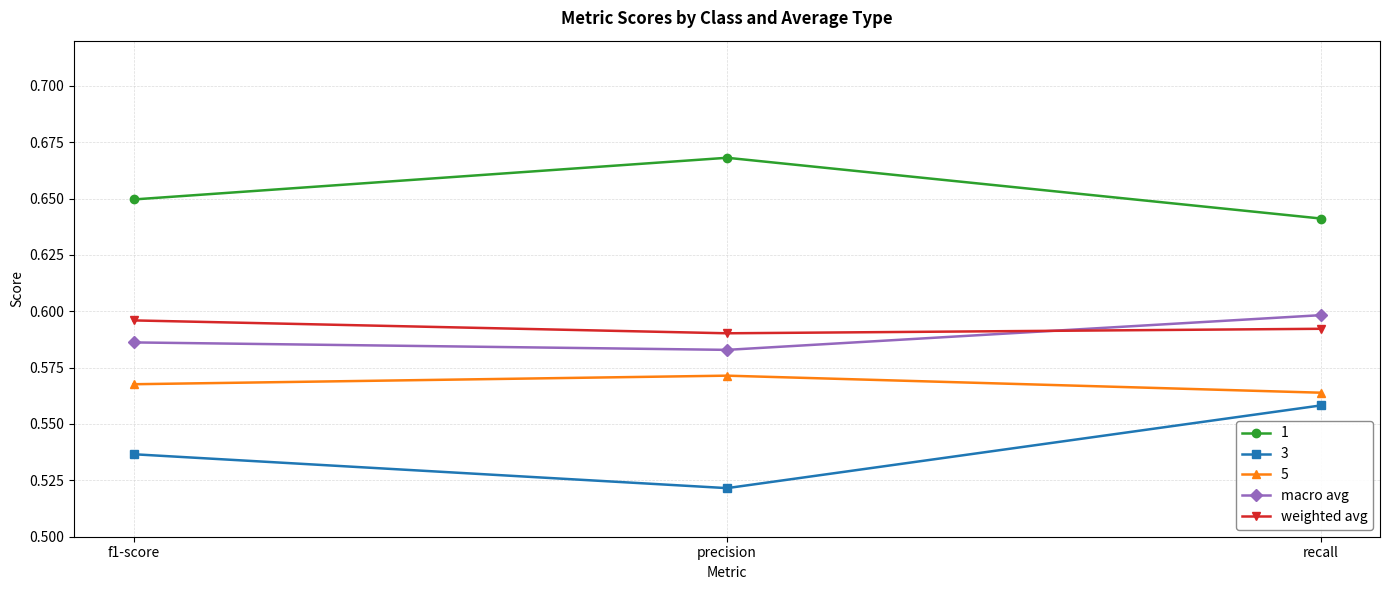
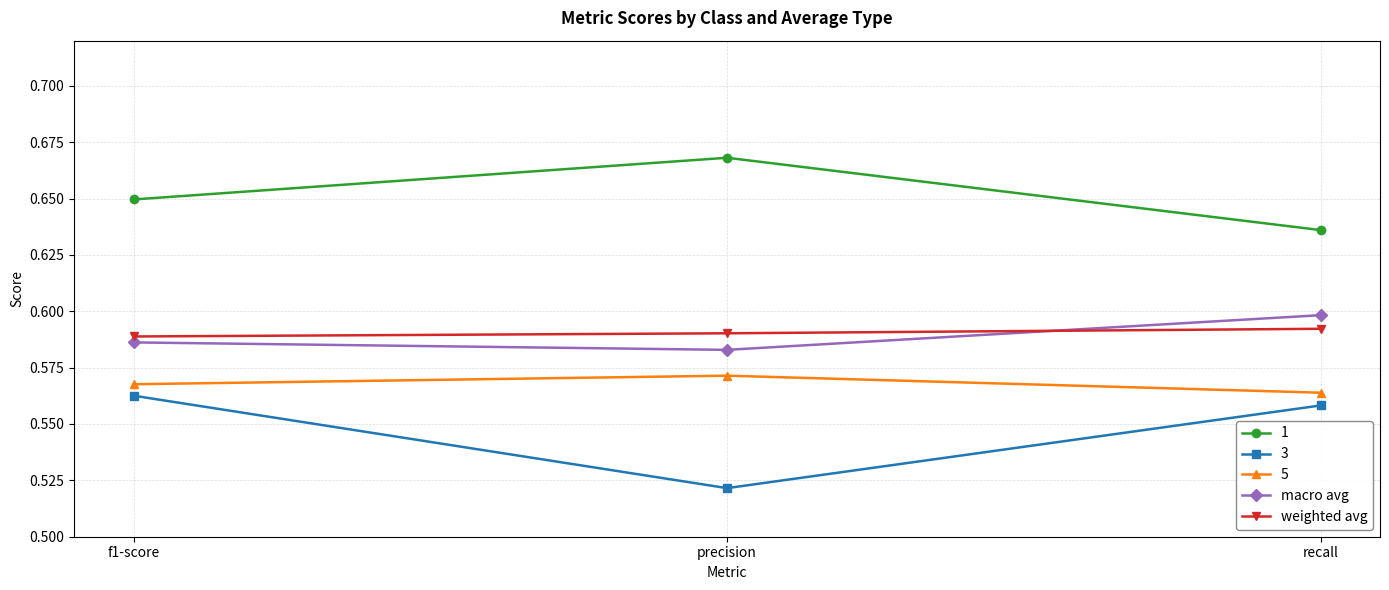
  {
    "1": {
      "f1-score": 0.650,
      "precision": 0.668,
-     "recall": 0.641
+     "recall": 0.636
    },
    "3": {
-     "f1-score": 0.537,
+     "f1-score": 0.563,
      "precision": 0.522,
      "recall": 0.558
    },
    "5": {
      "f1-score": 0.568,
      "precision": 0.571,
      "recall": 0.564
    },
    "macro avg": {
      "f1-score": 0.586,
      "precision": 0.583,
      "recall": 0.598
    },
    "weighted avg": {
-     "f1-score": 0.596,
+     "f1-score": 0.589,
      "precision": 0.590,
      "recall": 0.592
    }
  }
